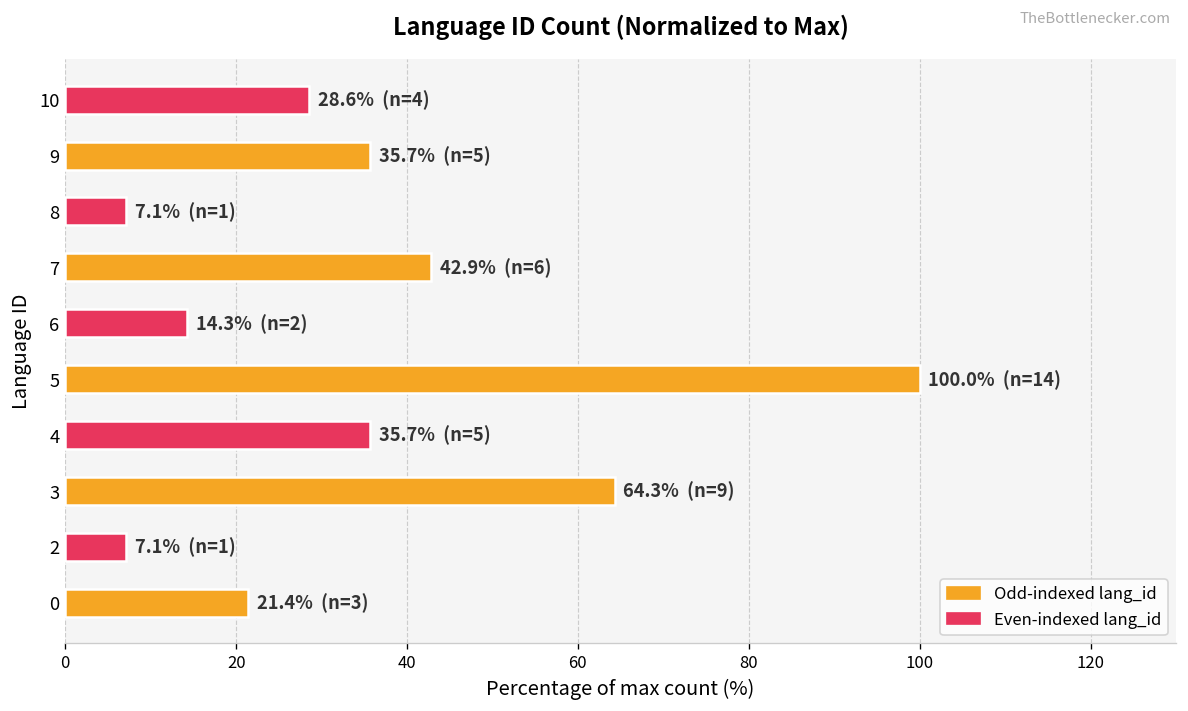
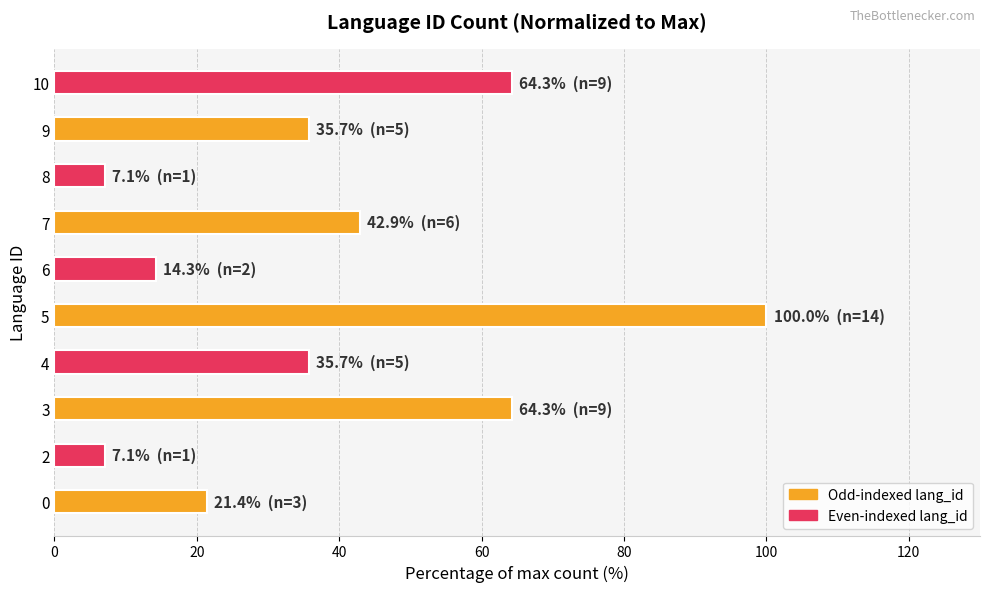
  {
-   "10": "28.6% (n=4)",
+   "10": "64.3% (n=9)",
    "9": "35.7%",
    "8": "7.1%",
    "7": "42.9%",
    "6": "14.3%",
    "5": "100.0%",
    "4": "35.7%",
    "3": "64.3%",
    "2": "7.1%",
    "0": "21.4%"
  }
